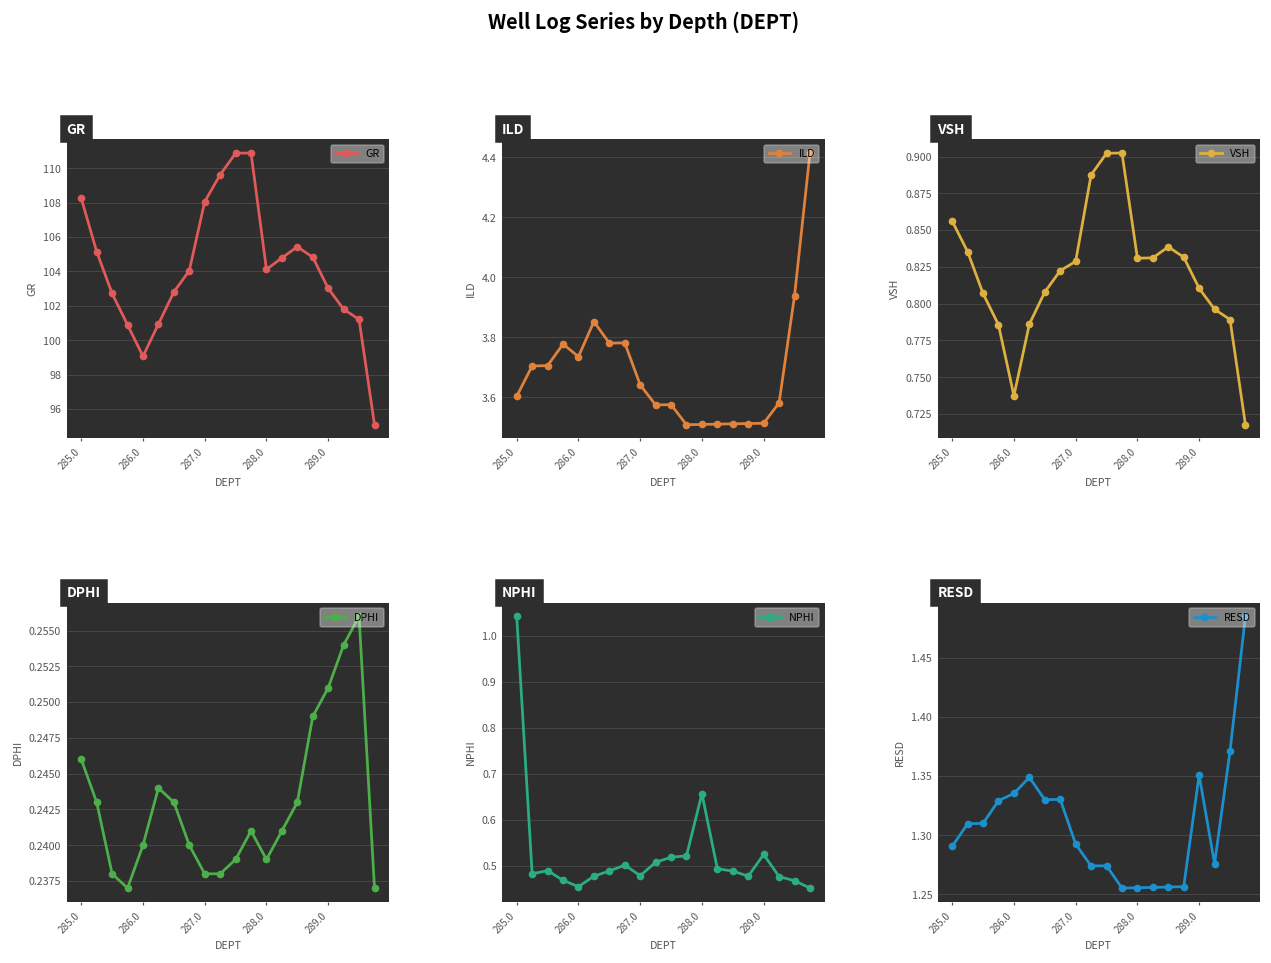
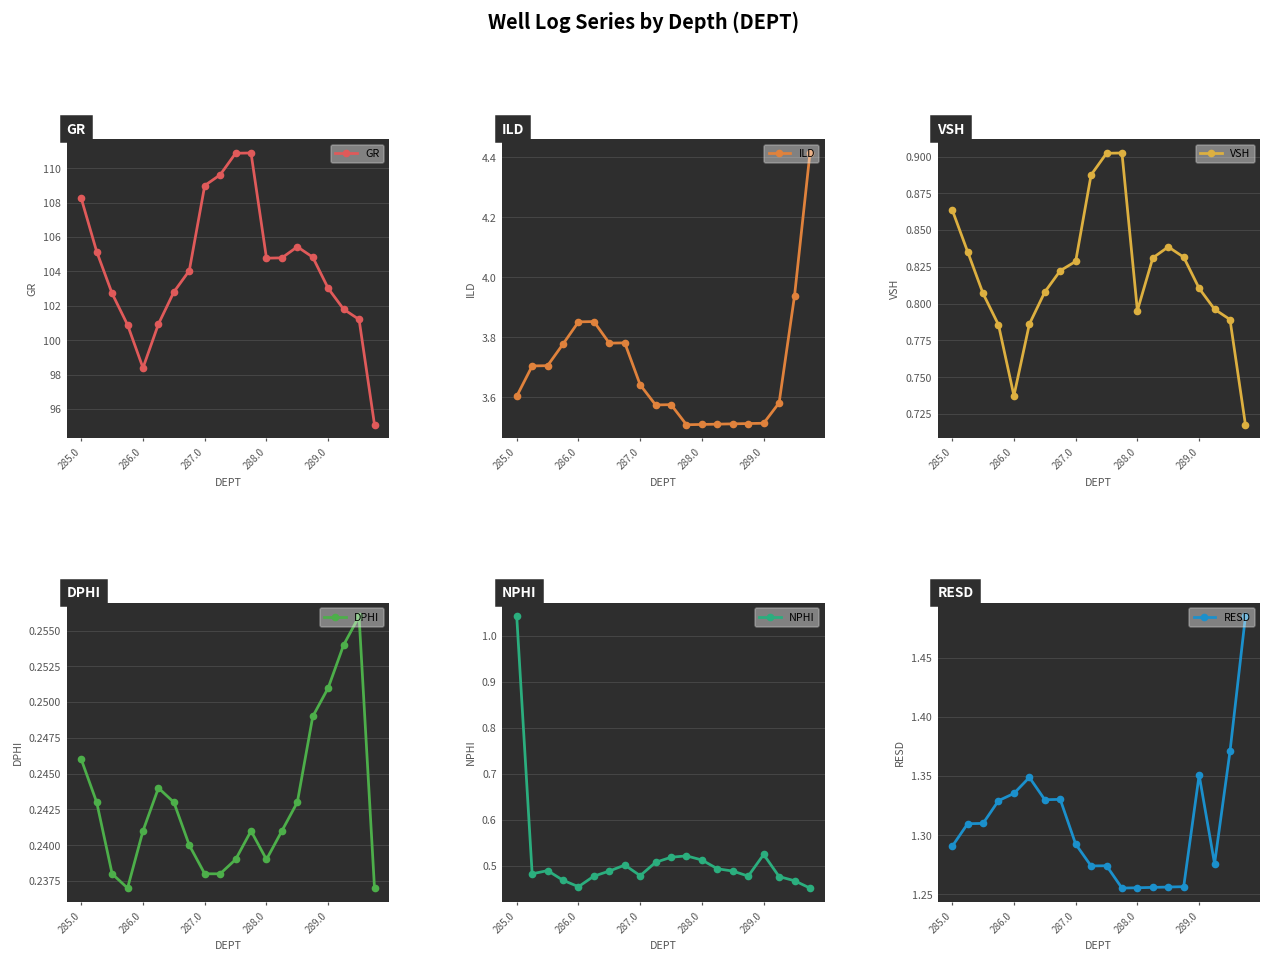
  {
    "GR": {
      "285.0": 108.3,
-     "286.0": 99.1,
-     "287.0": 108.1,
-     "288.0": 104.1,
+     "286.0": 98.4,
+     "287.0": 109.0,
+     "288.0": 104.8,
      "289.0": 103.0
    },
    "ILD": {
      "285.0": 3.60,
-     "286.0": 3.74,
+     "286.0": 3.85,
      "287.0": 3.64,
      "288.0": 3.51,
      "289.0": 3.51
    },
    "VSH": {
-     "285.0": 0.856,
+     "285.0": 0.864,
      "286.0": 0.737,
      "287.0": 0.829,
-     "288.0": 0.831,
+     "288.0": 0.795,
      "289.0": 0.810
    },
    "DPHI": {
      "285.0": 0.246,
-     "286.0": 0.240,
+     "286.0": 0.241,
      "287.0": 0.238,
      "288.0": 0.239,
      "289.0": 0.251
    },
    "NPHI": {
      "285.0": 1.04,
      "286.0": 0.46,
      "287.0": 0.48,
-     "288.0": 0.66,
+     "288.0": 0.51,
      "289.0": 0.53
    },
    "RESD": {
      "285.0": 1.291,
      "286.0": 1.335,
      "287.0": 1.293,
      "288.0": 1.256,
      "289.0": 1.351
    }
  }
